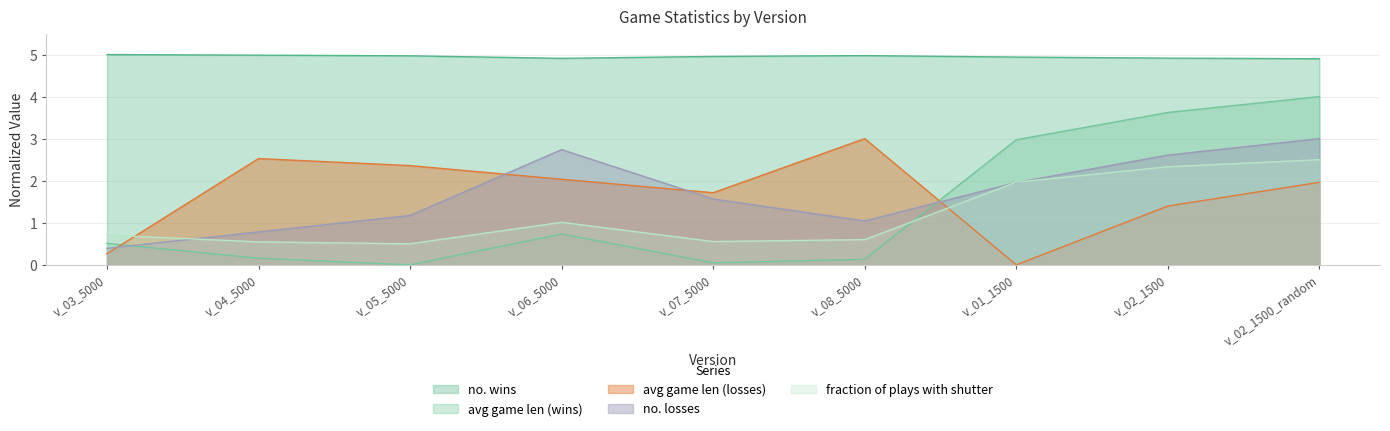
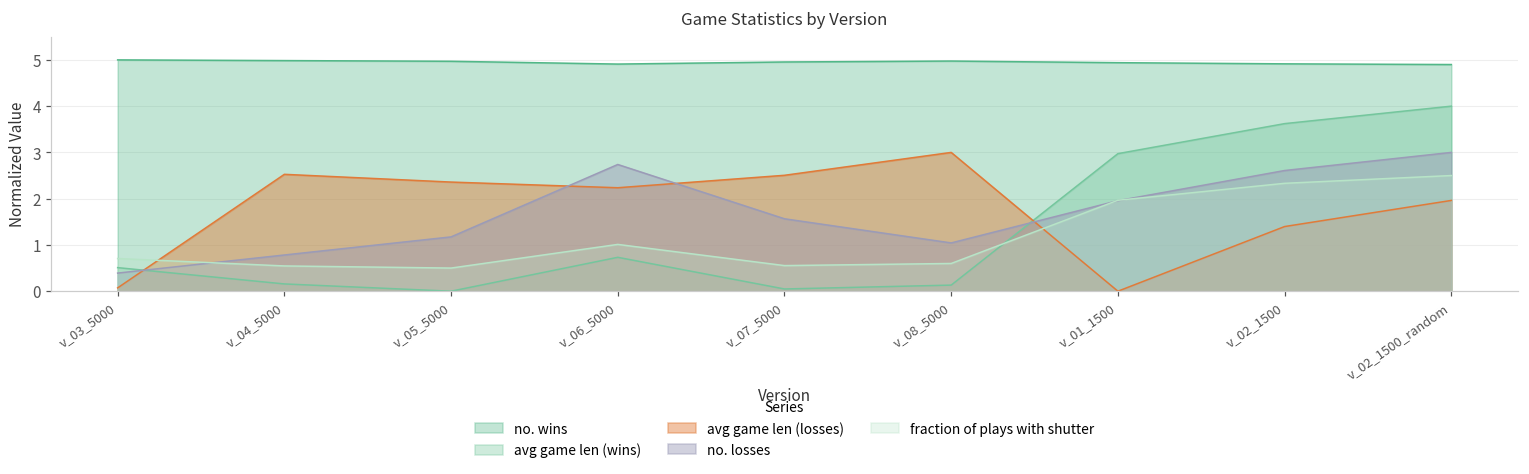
  {
    "avg game len (losses)": {
-     "v_03_5000": 0.3,
+     "v_03_5000": 0.1,
      "v_04_5000": 2.5,
      "v_05_5000": 2.4,
-     "v_06_5000": 2.0,
-     "v_07_5000": 1.7,
+     "v_06_5000": 2.2,
+     "v_07_5000": 2.5,
      "v_08_5000": 3.0,
      "v_01_1500": 0.0,
      "v_02_1500": 1.4,
      "v_02_1500_random": 2.0
    }
  }
